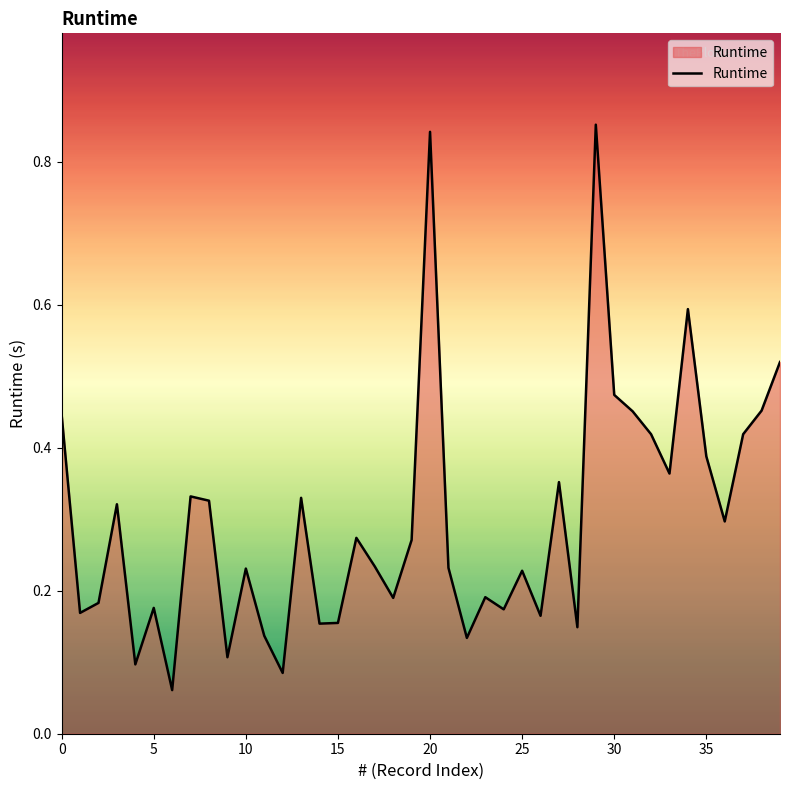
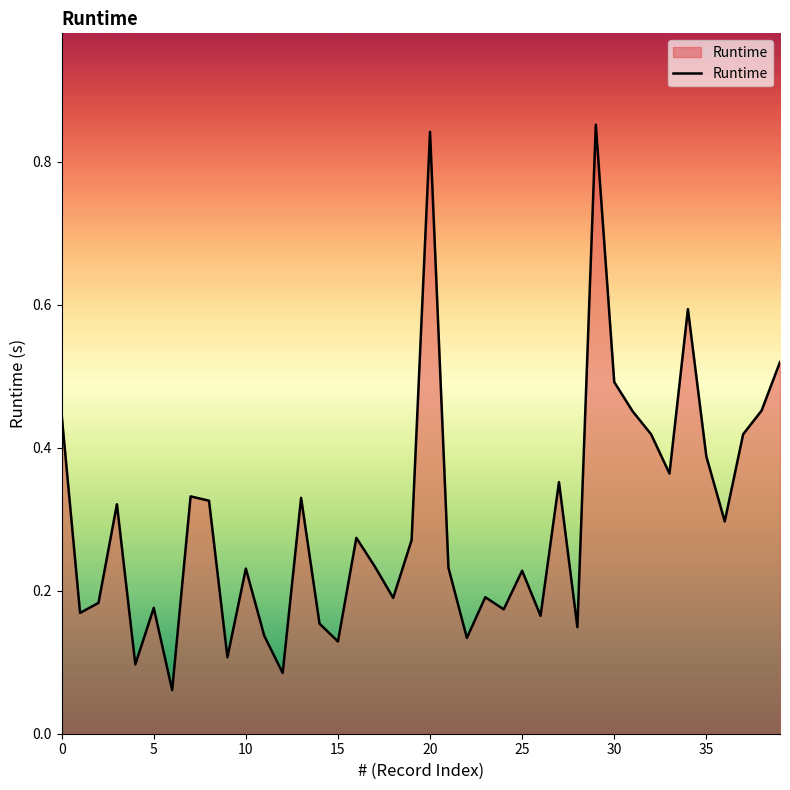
  {
    "0": 0.45,
    "5": 0.18,
    "10": 0.23,
-   "15": 0.16,
+   "15": 0.13,
    "20": 0.84,
    "25": 0.23,
-   "30": 0.47,
+   "30": 0.49,
    "35": 0.39
  }
